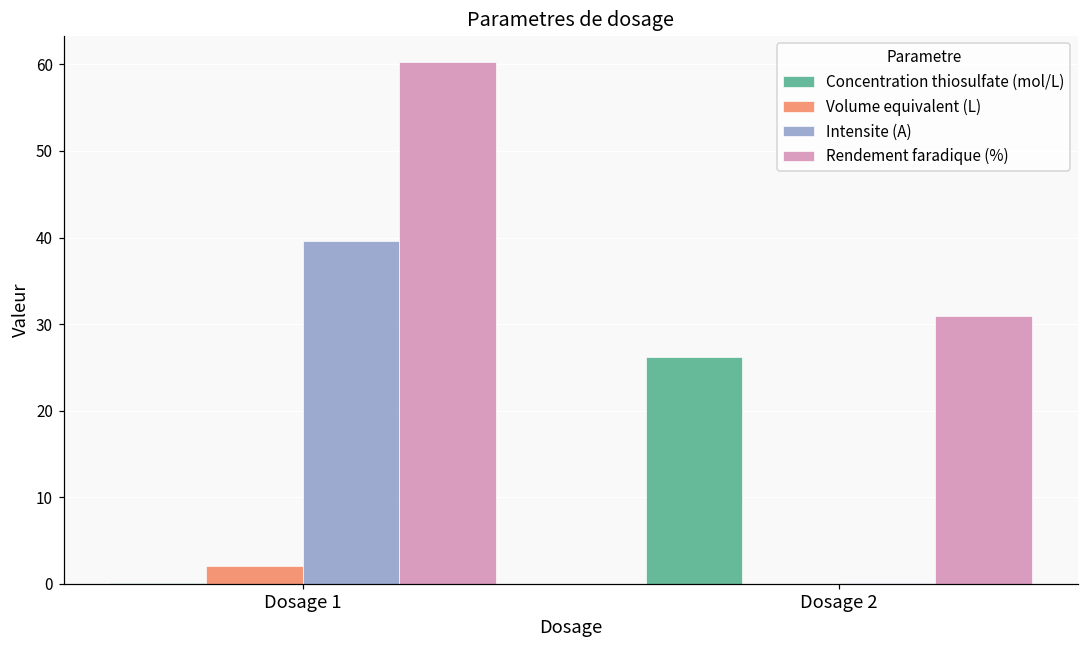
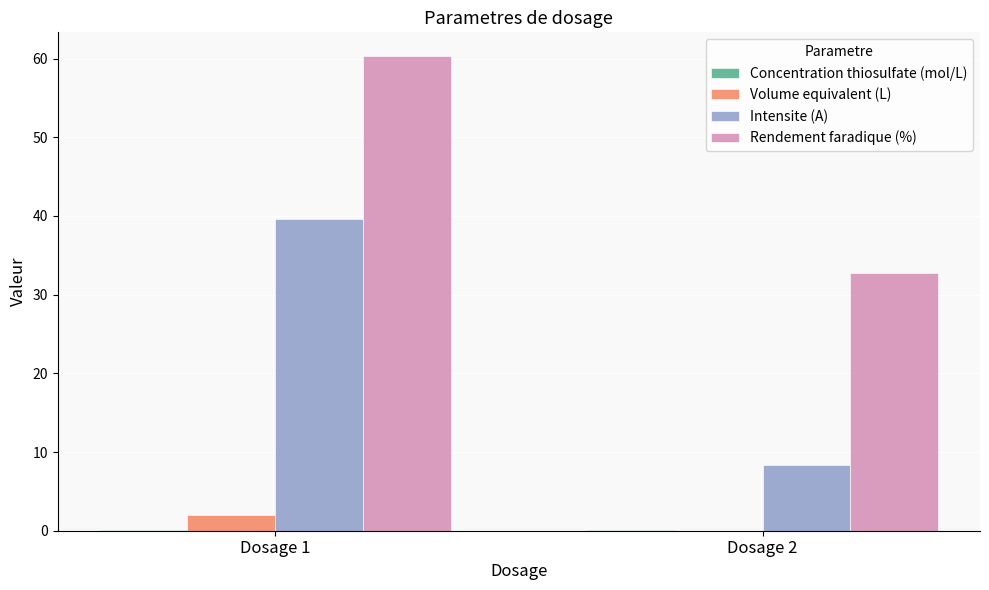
  {
    "Concentration thiosulfate (mol/L)": {
-     "Dosage 2": 26
+     "Dosage 2": 0
    },
    "Volume equivalent (L)": {
      "Dosage 1": 2
    },
    "Intensite (A)": {
      "Dosage 1": 40,
-     "Dosage 2": 0
+     "Dosage 2": 8
    },
    "Rendement faradique (%)": {
      "Dosage 1": 60,
-     "Dosage 2": 31
+     "Dosage 2": 33
    }
  }
